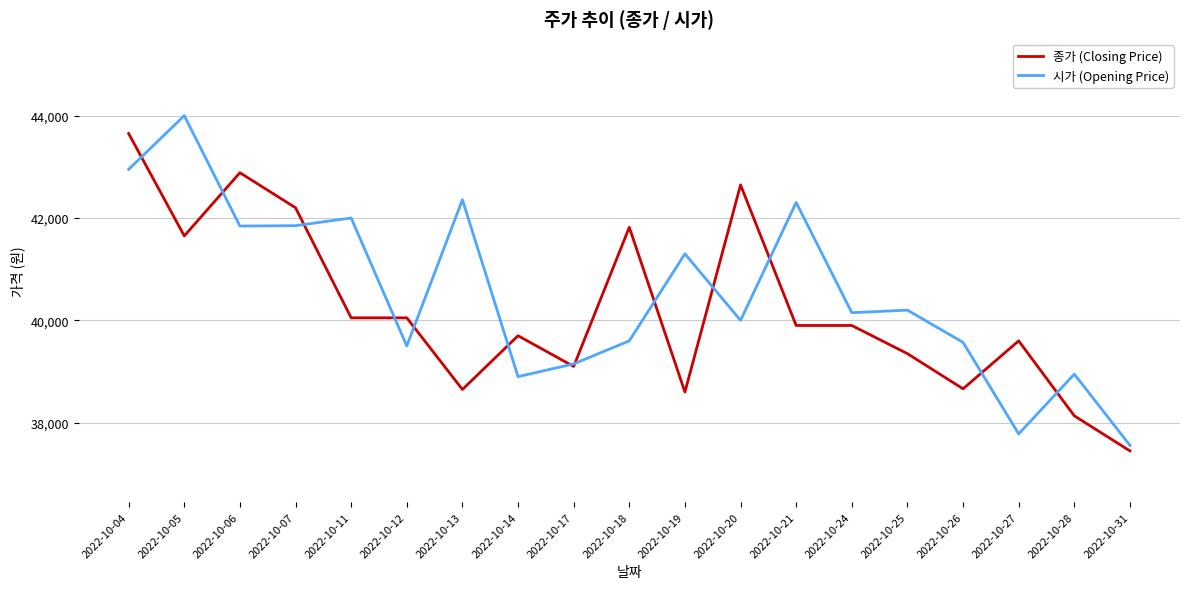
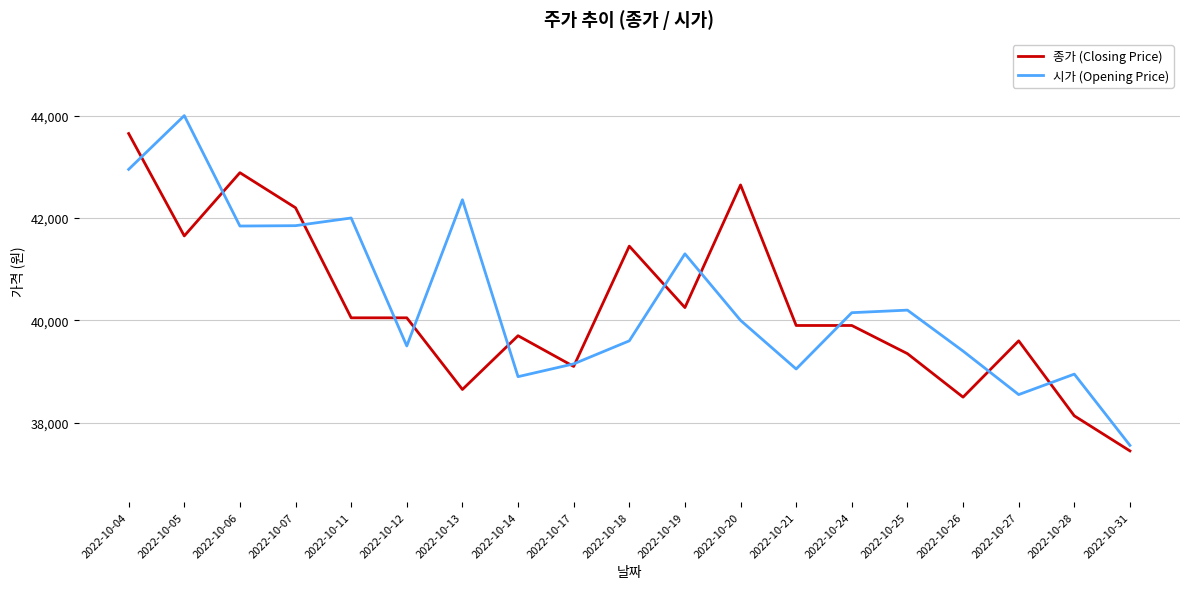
  {
    "종가 (Closing Price)": {
      "2022-10-04": "43,700",
      "2022-10-05": "41,700",
      "2022-10-06": "42,900",
      "2022-10-07": "42,200",
      "2022-10-11": "40,100",
      "2022-10-12": "40,100",
      "2022-10-13": "38,700",
      "2022-10-14": "39,700",
-     "2022-10-18": "41,800",
-     "2022-10-19": "38,600",
+     "2022-10-18": "41,500",
+     "2022-10-19": "40,300",
      "2022-10-20": "42,600",
      "2022-10-21": "39,900",
      "2022-10-24": "39,900",
      "2022-10-25": "39,400",
-     "2022-10-26": "38,700",
+     "2022-10-26": "38,500",
      "2022-10-27": "39,600",
      "2022-10-28": "38,100",
      "2022-10-31": "37,500"
    },
    "시가 (Opening Price)": {
      "2022-10-04": "43,000",
      "2022-10-05": "44,000",
      "2022-10-06": "41,800",
      "2022-10-07": "41,900",
      "2022-10-11": "42,000",
      "2022-10-12": "39,500",
      "2022-10-13": "42,400",
      "2022-10-14": "38,900",
      "2022-10-18": "39,600",
      "2022-10-19": "41,300",
      "2022-10-20": "40,000",
-     "2022-10-21": "42,300",
+     "2022-10-21": "39,100",
      "2022-10-24": "40,200",
      "2022-10-25": "40,200",
-     "2022-10-26": "39,600",
-     "2022-10-27": "37,800",
+     "2022-10-26": "39,400",
+     "2022-10-27": "38,600",
      "2022-10-28": "39,000",
      "2022-10-31": "37,600"
    }
  }
